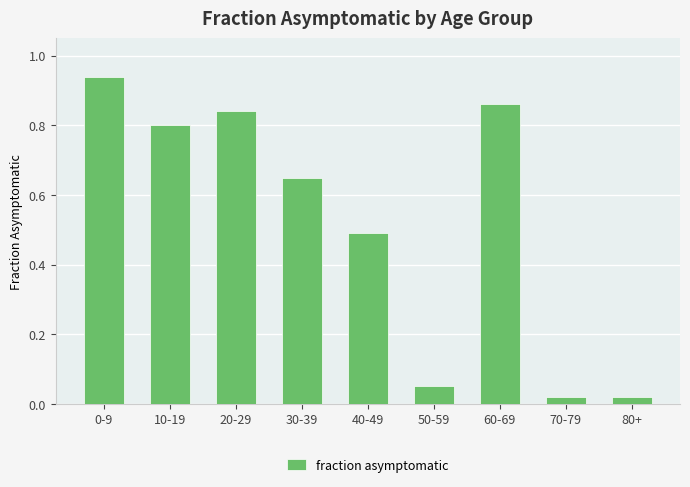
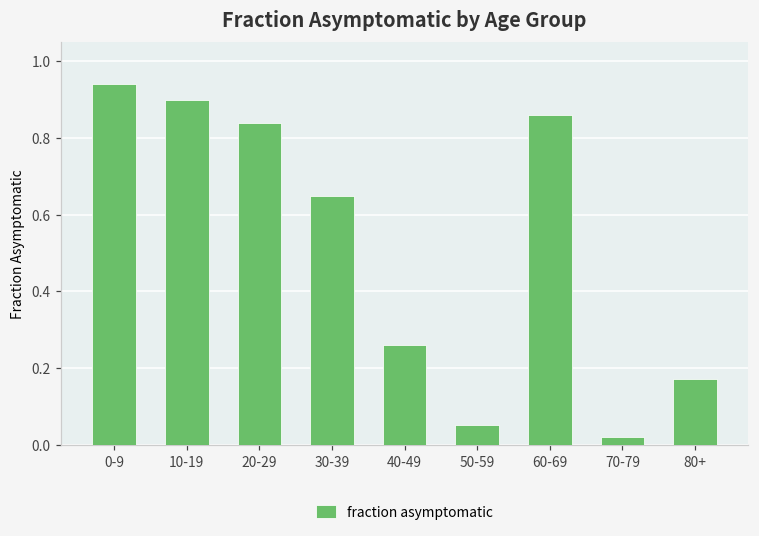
  {
    "0-9": 0.94,
-   "10-19": 0.8,
+   "10-19": 0.9,
    "20-29": 0.84,
    "30-39": 0.65,
-   "40-49": 0.49,
+   "40-49": 0.26,
    "50-59": 0.05,
    "60-69": 0.86,
    "70-79": 0.02,
-   "80+": 0.02
+   "80+": 0.17
  }
